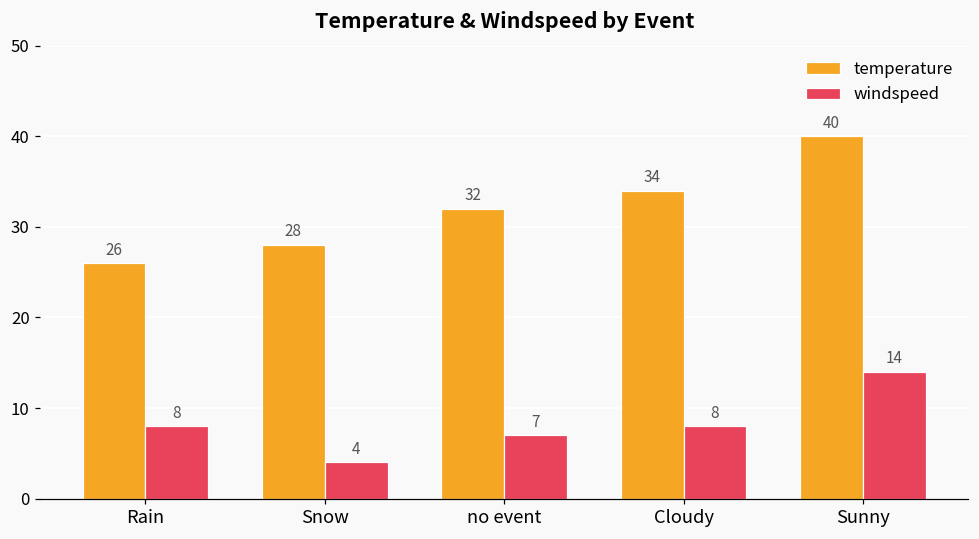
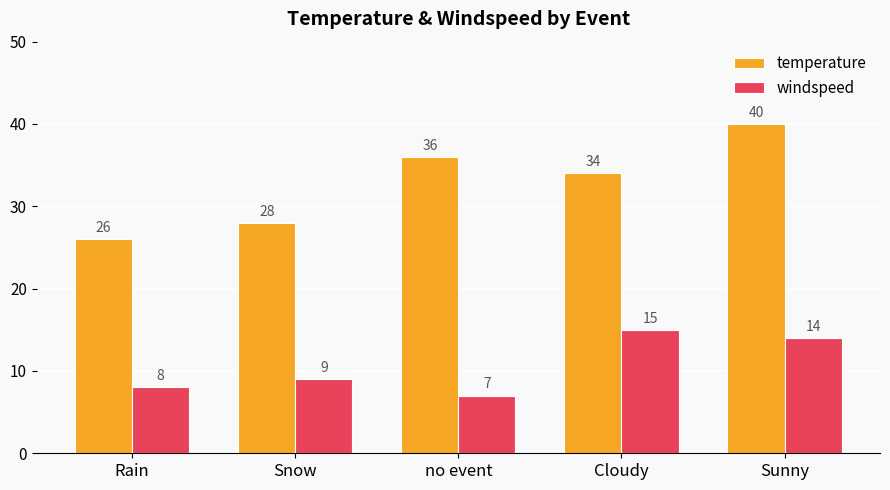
  {
    "temperature": {
      "Rain": 26,
      "Snow": 28,
-     "no event": 32,
+     "no event": 36,
      "Cloudy": 34,
      "Sunny": 40
    },
    "windspeed": {
      "Rain": 8,
-     "Snow": 4,
+     "Snow": 9,
      "no event": 7,
-     "Cloudy": 8,
+     "Cloudy": 15,
      "Sunny": 14
    }
  }
